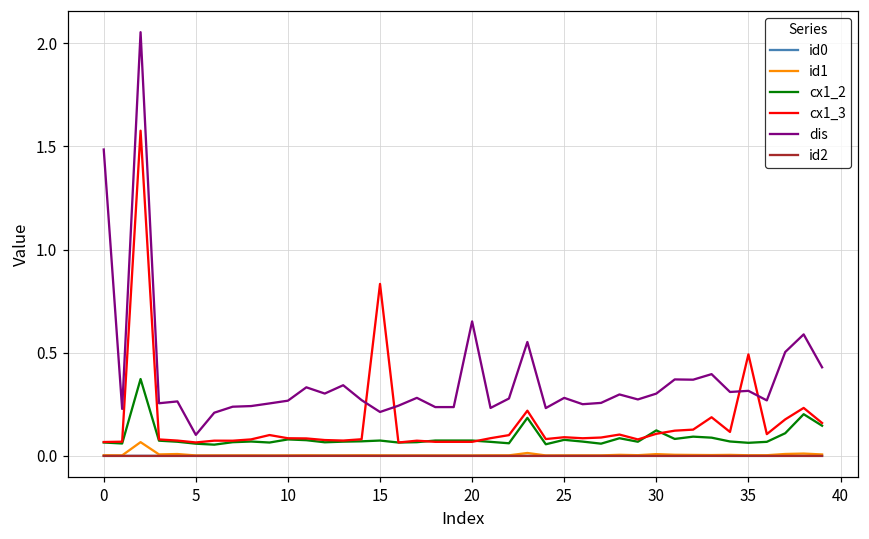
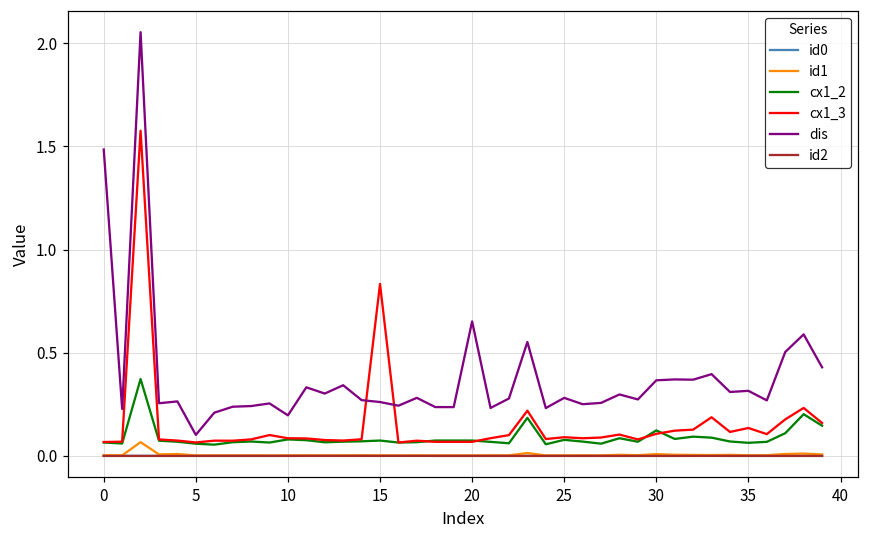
  {
    "cx1_2": {
      "15": 0.07,
      "30": 0.12,
      "35": 0.06
    },
    "cx1_3": {
      "15": 0.83,
      "30": 0.11,
-     "35": 0.49
+     "35": 0.14
    },
    "dis": {
      "0": 1.48,
      "5": 0.10,
-     "10": 0.27,
-     "15": 0.21,
+     "10": 0.20,
+     "15": 0.26,
      "20": 0.65,
      "25": 0.28,
-     "30": 0.30,
+     "30": 0.37,
      "35": 0.32
    }
  }
